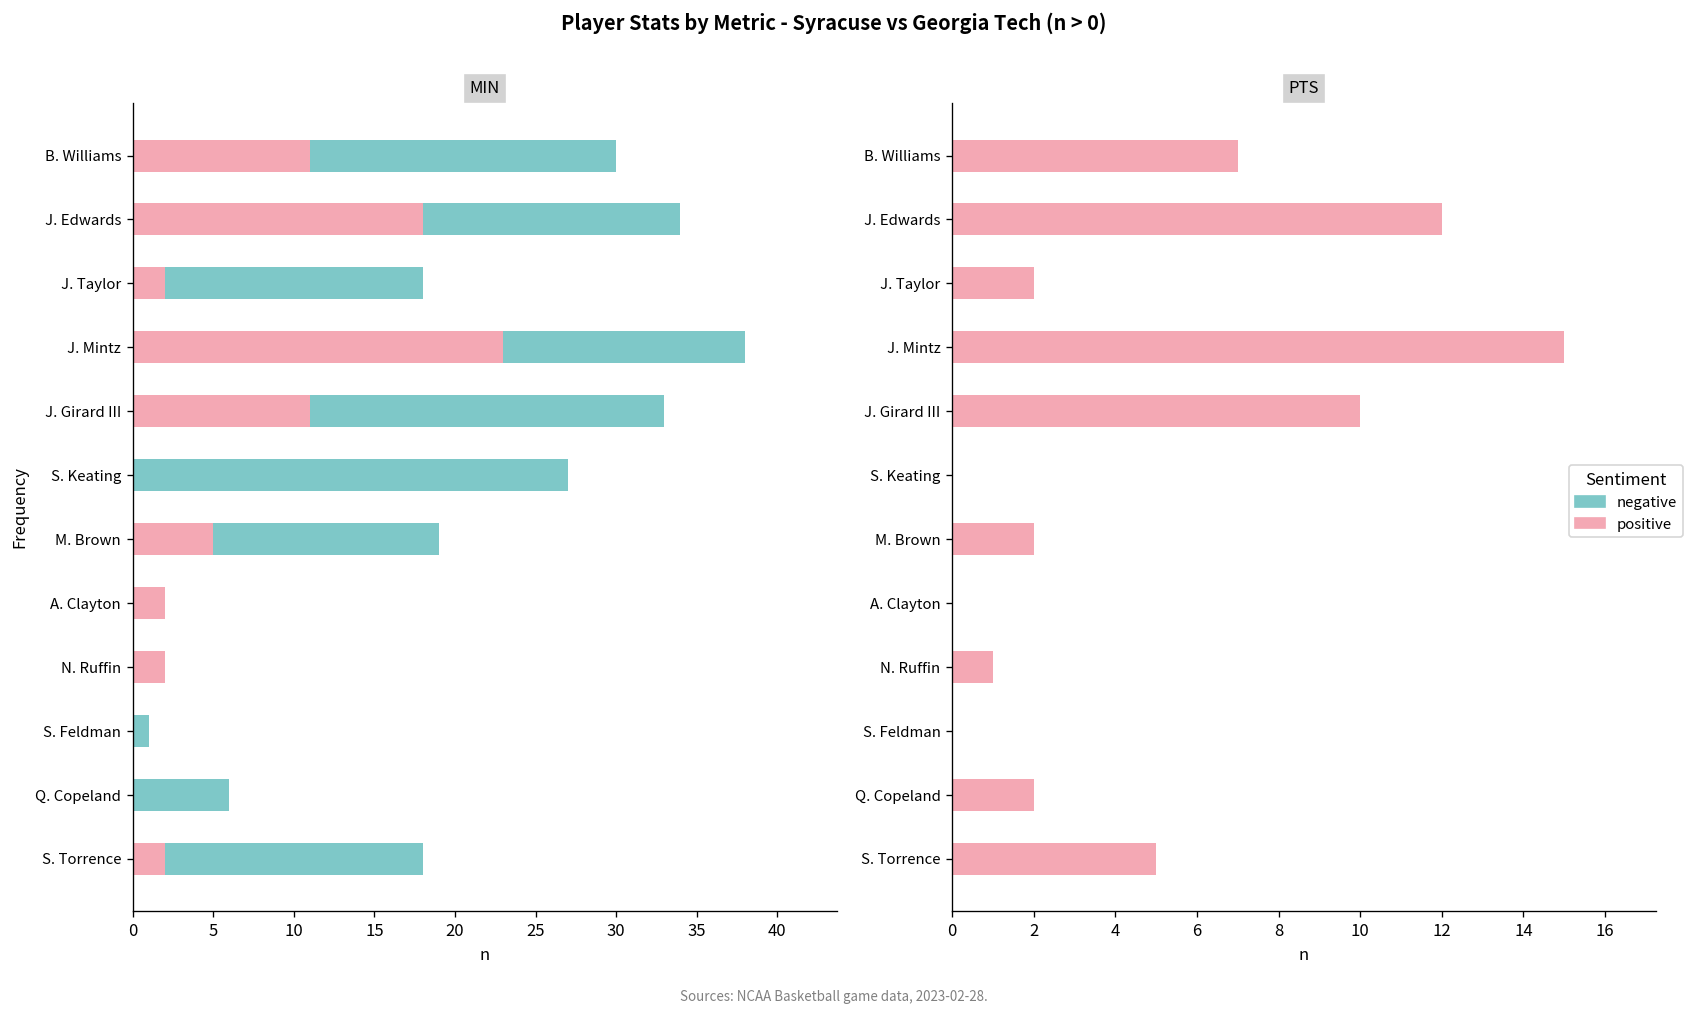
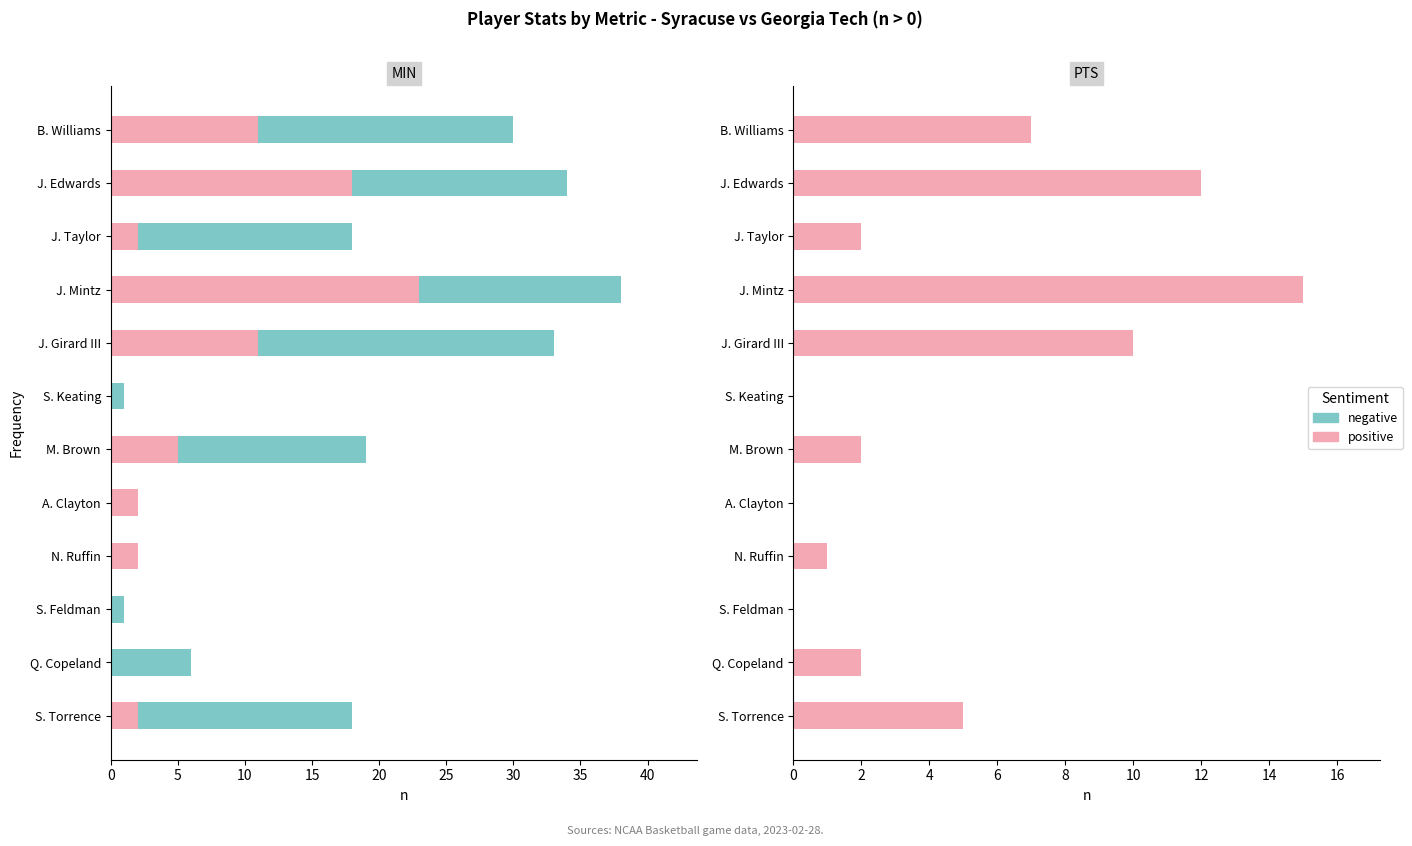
  {
    "MIN": {
-     "S. Keating": 27,
+     "S. Keating": 1,
      "N. Ruffin": 2,
      "S. Feldman": 1,
      "Q. Copeland": 6
    },
    "PTS": {
      "M. Brown": 2.0,
      "N. Ruffin": 1.0,
      "Q. Copeland": 2.0
    }
  }
